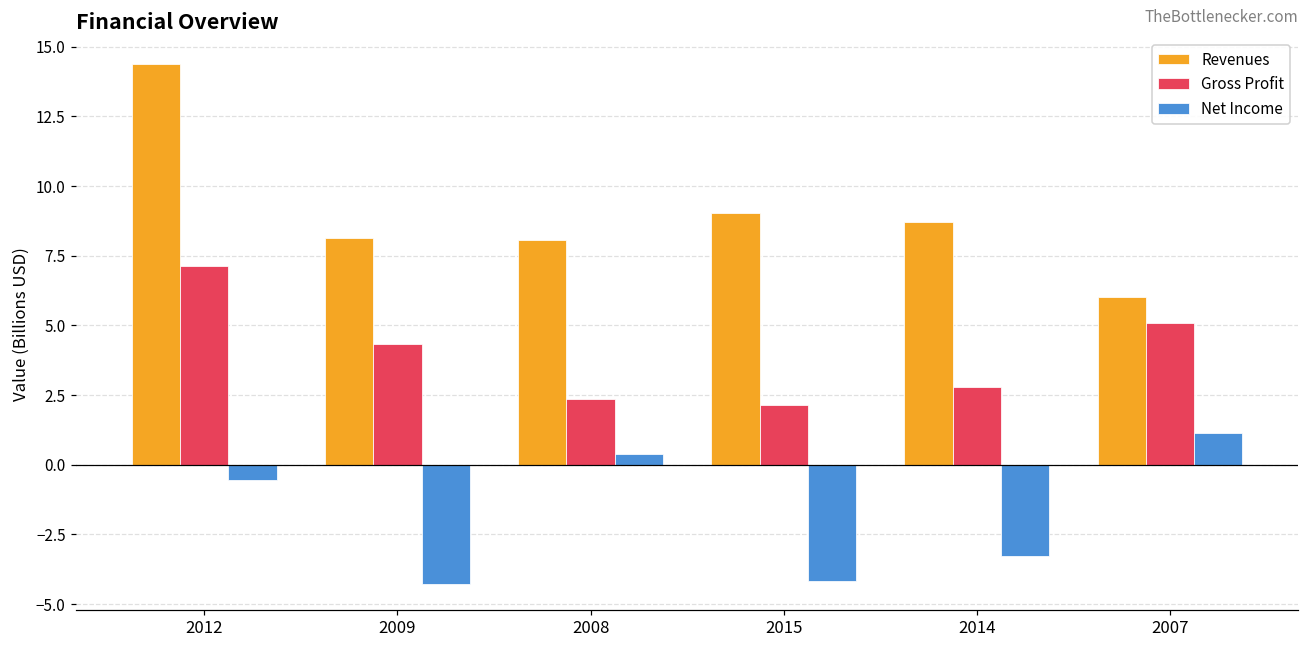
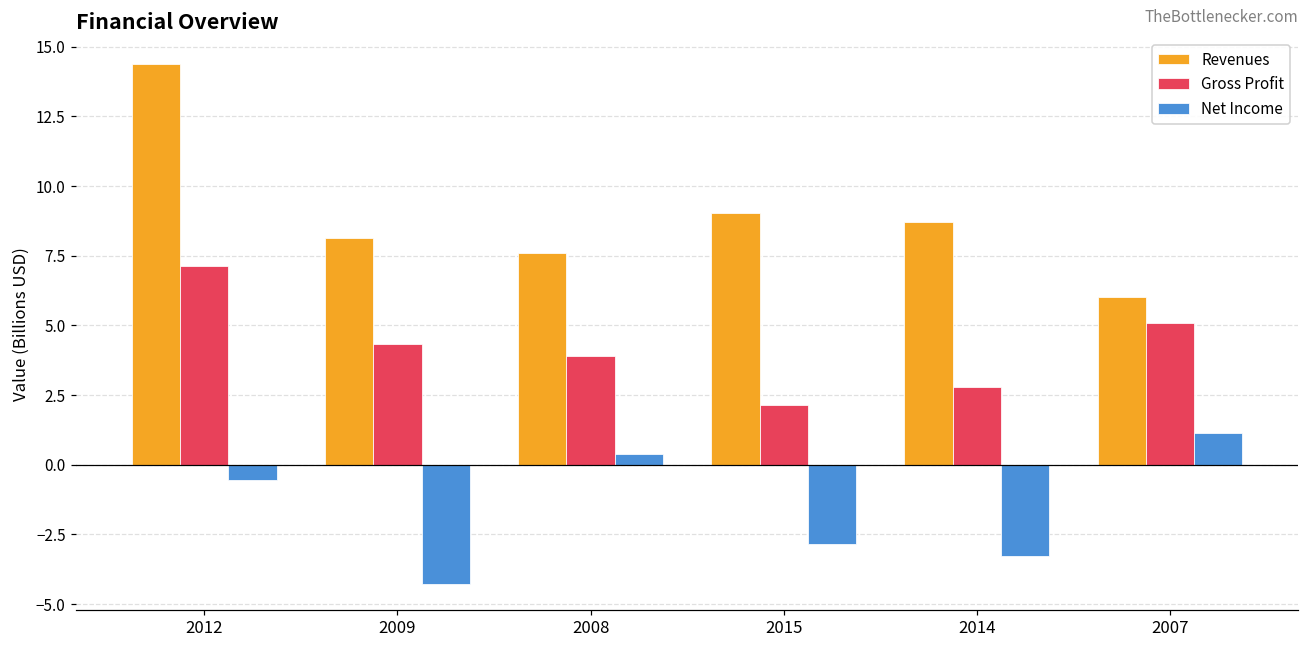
  {
    "Revenues": {
      "2012": 14.4,
      "2009": 8.1,
-     "2008": 8.1,
+     "2008": 7.6,
      "2015": 9.0,
      "2014": 8.7,
      "2007": 6.0
    },
    "Gross Profit": {
      "2012": 7.1,
      "2009": 4.3,
-     "2008": 2.4,
+     "2008": 3.9,
      "2015": 2.1,
      "2014": 2.8,
      "2007": 5.1
    },
    "Net Income": {
      "2012": -0.5,
      "2009": -4.3,
      "2008": 0.4,
-     "2015": -4.2,
+     "2015": -2.8,
      "2014": -3.3,
      "2007": 1.1
    }
  }
